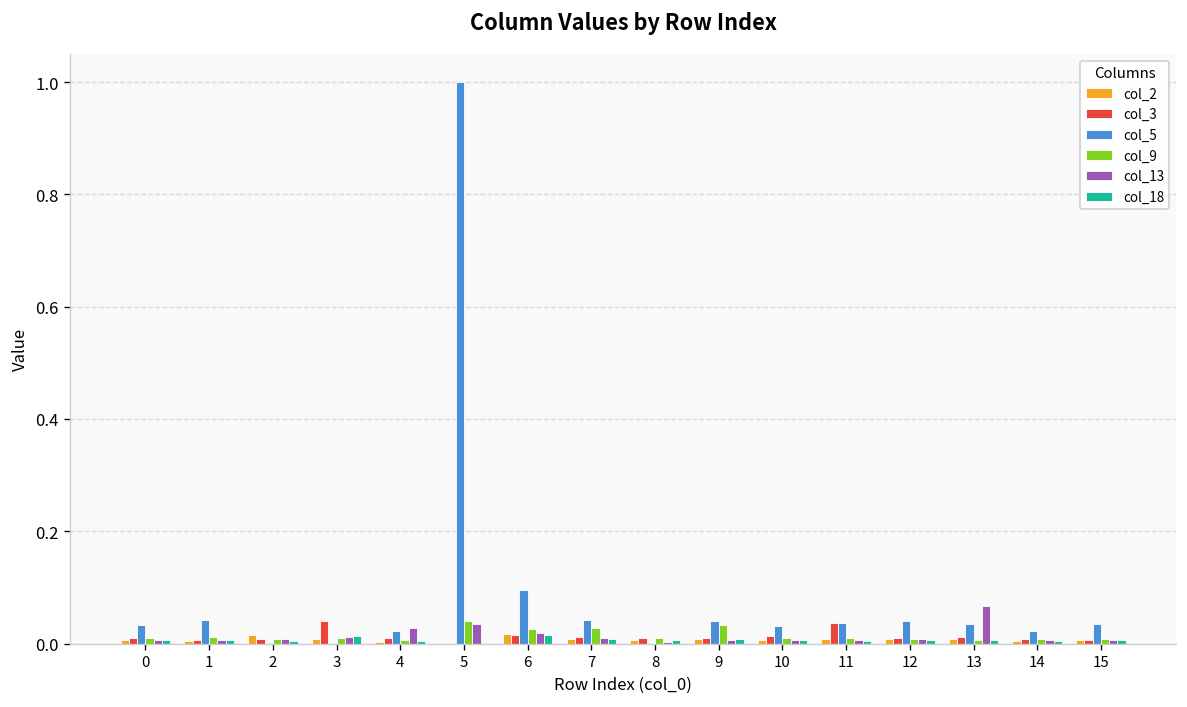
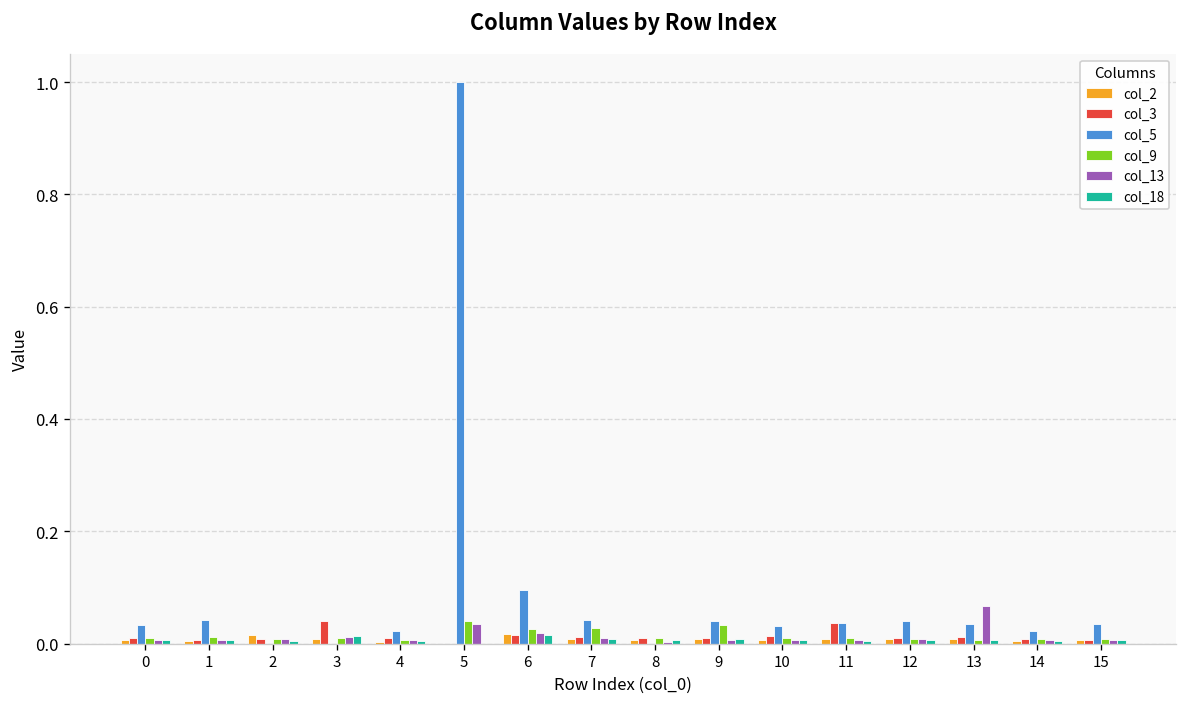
  {
    "col_2": {
      "0": 0.01,
      "2": 0.02,
      "3": 0.01,
      "5": 0.00,
      "6": 0.02,
      "7": 0.01,
      "8": 0.01,
      "9": 0.01,
      "10": 0.01,
      "11": 0.01,
      "12": 0.01,
      "13": 0.01,
      "15": 0.01
    },
    "col_3": {
      "0": 0.01,
      "1": 0.01,
      "2": 0.01,
      "3": 0.04,
      "4": 0.01,
      "5": 0.00,
      "6": 0.01,
      "7": 0.01,
      "8": 0.01,
      "9": 0.01,
      "10": 0.01,
      "11": 0.04,
      "12": 0.01,
      "13": 0.01,
      "14": 0.01,
      "15": 0.01
    },
    "col_5": {
      "0": 0.03,
      "1": 0.04,
      "2": 0.00,
      "3": 0.00,
      "4": 0.02,
      "5": 1.00,
      "6": 0.10,
      "7": 0.04,
      "8": 0.00,
      "9": 0.04,
      "10": 0.03,
      "11": 0.04,
      "12": 0.04,
      "13": 0.03,
      "14": 0.02,
      "15": 0.04
    },
    "col_9": {
      "0": 0.01,
      "1": 0.01,
      "2": 0.01,
      "3": 0.01,
      "4": 0.01,
      "5": 0.04,
      "6": 0.03,
      "7": 0.03,
      "8": 0.01,
      "9": 0.03,
      "10": 0.01,
      "11": 0.01,
      "12": 0.01,
      "13": 0.01,
      "14": 0.01,
      "15": 0.01
    },
    "col_13": {
      "0": 0.01,
      "1": 0.01,
      "2": 0.01,
      "3": 0.01,
-     "4": 0.03,
+     "4": 0.01,
      "5": 0.03,
      "6": 0.02,
      "7": 0.01,
      "9": 0.01,
      "10": 0.01,
      "11": 0.01,
      "12": 0.01,
      "13": 0.07,
      "14": 0.01,
      "15": 0.01
    },
    "col_18": {
      "0": 0.01,
      "1": 0.01,
      "3": 0.01,
      "5": 0.00,
      "6": 0.01,
      "7": 0.01,
      "8": 0.01,
      "9": 0.01,
      "10": 0.01,
      "11": 0.01,
      "12": 0.01,
      "13": 0.01,
      "15": 0.01
    }
  }
